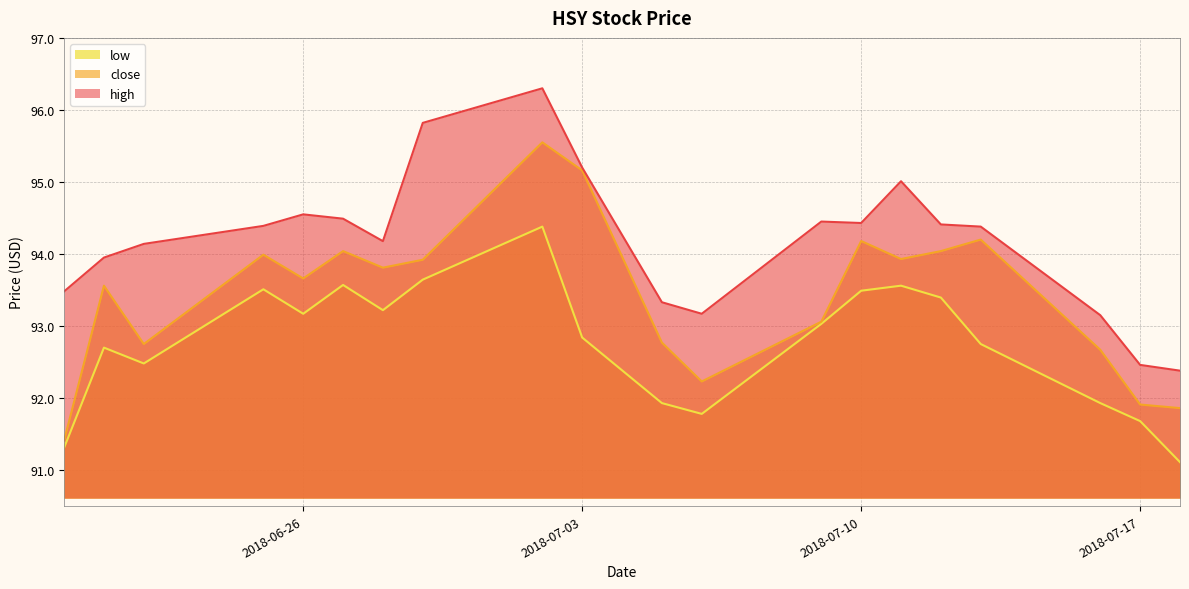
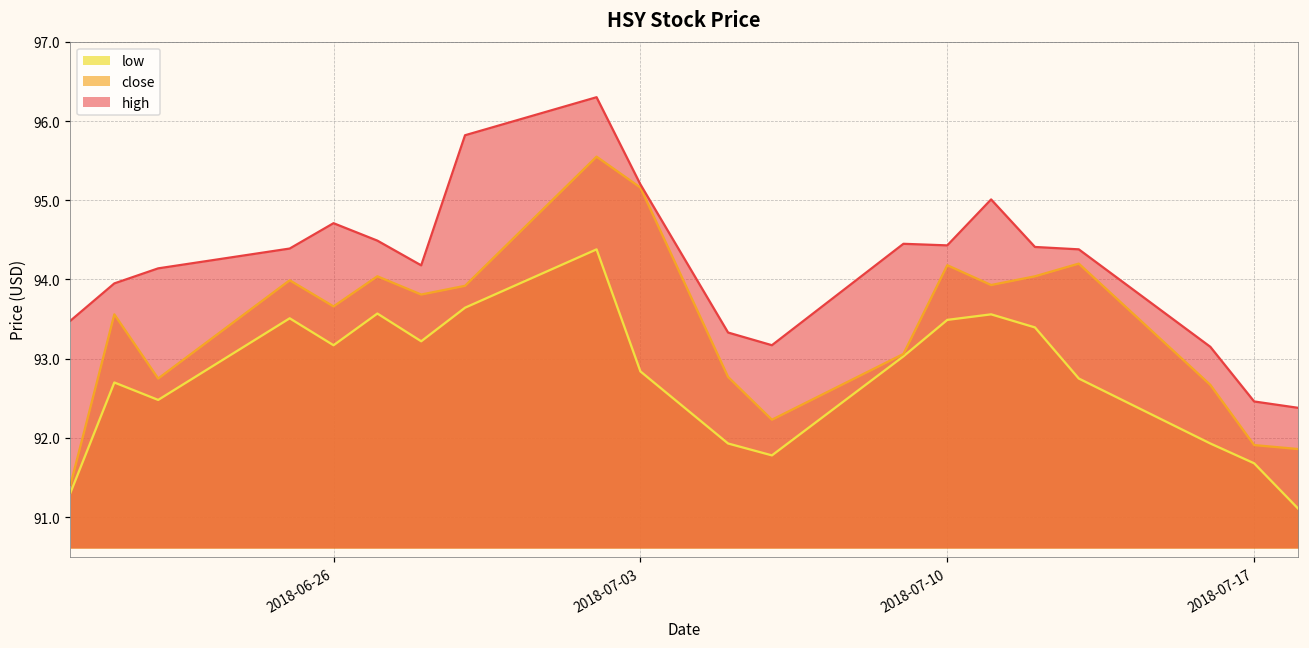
  {
    "high": {
-     "2018-06-26": 94.6,
+     "2018-06-26": 94.7,
      "2018-07-03": 95.2,
      "2018-07-10": 94.4,
      "2018-07-17": 92.5
    }
  }
